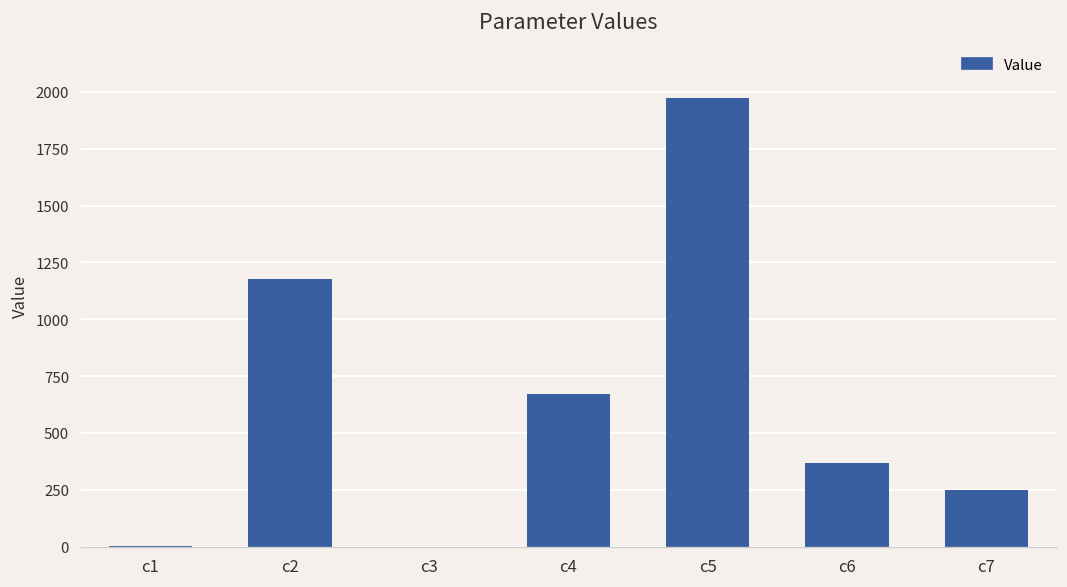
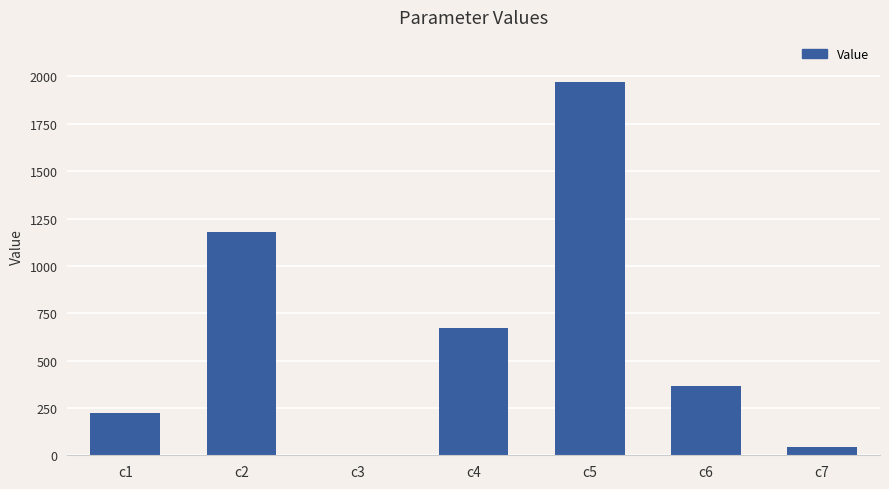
  {
-   "c1": 0,
+   "c1": 220,
    "c2": 1180,
    "c4": 670,
    "c5": 1970,
    "c6": 370,
-   "c7": 250
+   "c7": 40
  }
